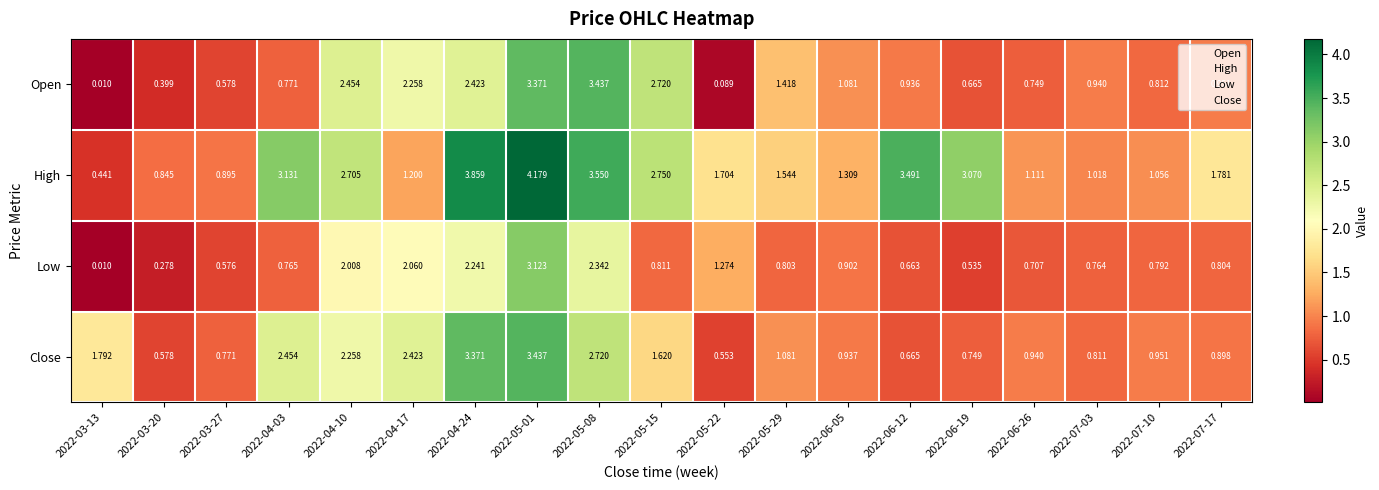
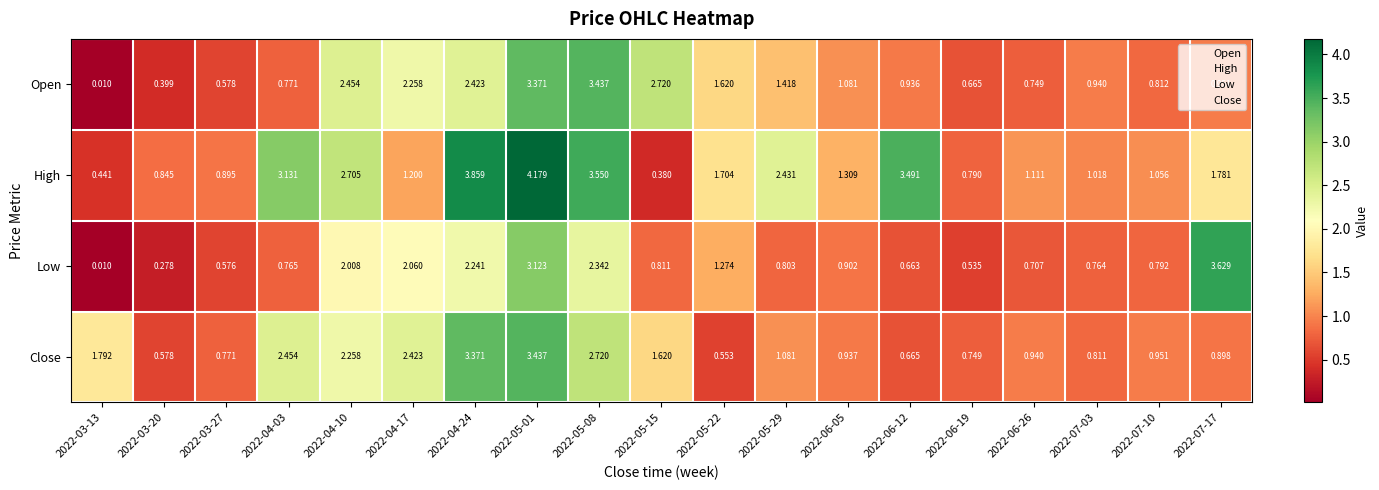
  {
    "Open": {
      "2022-03-13": 0.010,
      "2022-03-20": 0.399,
      "2022-03-27": 0.578,
      "2022-04-03": 0.771,
      "2022-04-10": 2.454,
      "2022-04-17": 2.258,
      "2022-04-24": 2.423,
      "2022-05-01": 3.371,
      "2022-05-08": 3.437,
      "2022-05-15": 2.720,
-     "2022-05-22": 0.089,
+     "2022-05-22": 1.620,
      "2022-05-29": 1.418,
      "2022-06-05": 1.081,
      "2022-06-12": 0.936,
      "2022-06-19": 0.665,
      "2022-06-26": 0.749,
      "2022-07-03": 0.940,
      "2022-07-10": 0.812
    },
    "High": {
      "2022-03-13": 0.441,
      "2022-03-20": 0.845,
      "2022-03-27": 0.895,
      "2022-04-03": 3.131,
      "2022-04-10": 2.705,
      "2022-04-17": 1.200,
      "2022-04-24": 3.859,
      "2022-05-01": 4.179,
      "2022-05-08": 3.550,
-     "2022-05-15": 2.750,
+     "2022-05-15": 0.380,
      "2022-05-22": 1.704,
-     "2022-05-29": 1.544,
+     "2022-05-29": 2.431,
      "2022-06-05": 1.309,
      "2022-06-12": 3.491,
-     "2022-06-19": 3.070,
+     "2022-06-19": 0.790,
      "2022-06-26": 1.111,
      "2022-07-03": 1.018,
      "2022-07-10": 1.056,
      "2022-07-17": 1.781
    },
    "Low": {
      "2022-03-13": 0.010,
      "2022-03-20": 0.278,
      "2022-03-27": 0.576,
      "2022-04-03": 0.765,
      "2022-04-10": 2.008,
      "2022-04-17": 2.060,
      "2022-04-24": 2.241,
      "2022-05-01": 3.123,
      "2022-05-08": 2.342,
      "2022-05-15": 0.811,
      "2022-05-22": 1.274,
      "2022-05-29": 0.803,
      "2022-06-05": 0.902,
      "2022-06-12": 0.663,
      "2022-06-19": 0.535,
      "2022-06-26": 0.707,
      "2022-07-03": 0.764,
      "2022-07-10": 0.792,
-     "2022-07-17": 0.804
+     "2022-07-17": 3.629
    },
    "Close": {
      "2022-03-13": 1.792,
      "2022-03-20": 0.578,
      "2022-03-27": 0.771,
      "2022-04-03": 2.454,
      "2022-04-10": 2.258,
      "2022-04-17": 2.423,
      "2022-04-24": 3.371,
      "2022-05-01": 3.437,
      "2022-05-08": 2.720,
      "2022-05-15": 1.620,
      "2022-05-22": 0.553,
      "2022-05-29": 1.081,
      "2022-06-05": 0.937,
      "2022-06-12": 0.665,
      "2022-06-19": 0.749,
      "2022-06-26": 0.940,
      "2022-07-03": 0.811,
      "2022-07-10": 0.951,
      "2022-07-17": 0.898
    }
  }
